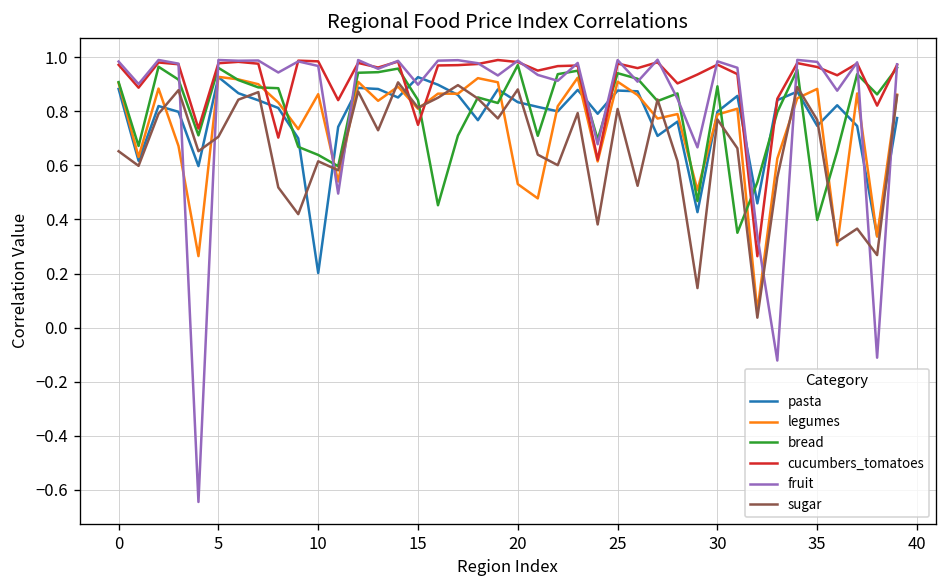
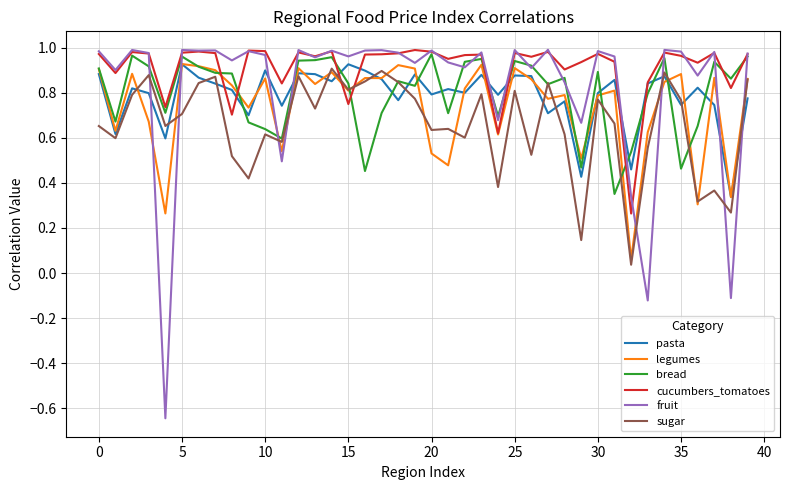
  {
    "pasta": {
      "0": 0.88,
-     "10": 0.20,
+     "10": 0.90,
      "15": 0.93,
-     "20": 0.83,
+     "20": 0.79,
      "25": 0.88,
      "35": 0.75
    },
    "legumes": {
      "10": 0.86,
      "20": 0.53,
      "25": 0.91,
      "35": 0.88
    },
    "bread": {
      "5": 0.96,
      "10": 0.64,
      "15": 0.84,
      "25": 0.94,
      "30": 0.89,
-     "35": 0.40
+     "35": 0.46
    },
    "cucumbers_tomatoes": {
      "0": 0.97,
      "5": 0.98,
      "10": 0.98,
      "15": 0.75,
      "25": 0.98,
      "30": 0.97,
      "35": 0.96
    },
    "fruit": {
      "0": 0.98,
      "5": 0.99,
      "10": 0.97,
-     "15": 0.90,
+     "15": 0.96,
      "25": 0.99,
      "30": 0.98,
      "35": 0.98
    },
    "sugar": {
      "0": 0.65,
      "5": 0.71,
      "10": 0.61,
-     "20": 0.88,
+     "20": 0.63,
      "25": 0.81,
      "30": 0.77,
      "35": 0.77
    }
  }
